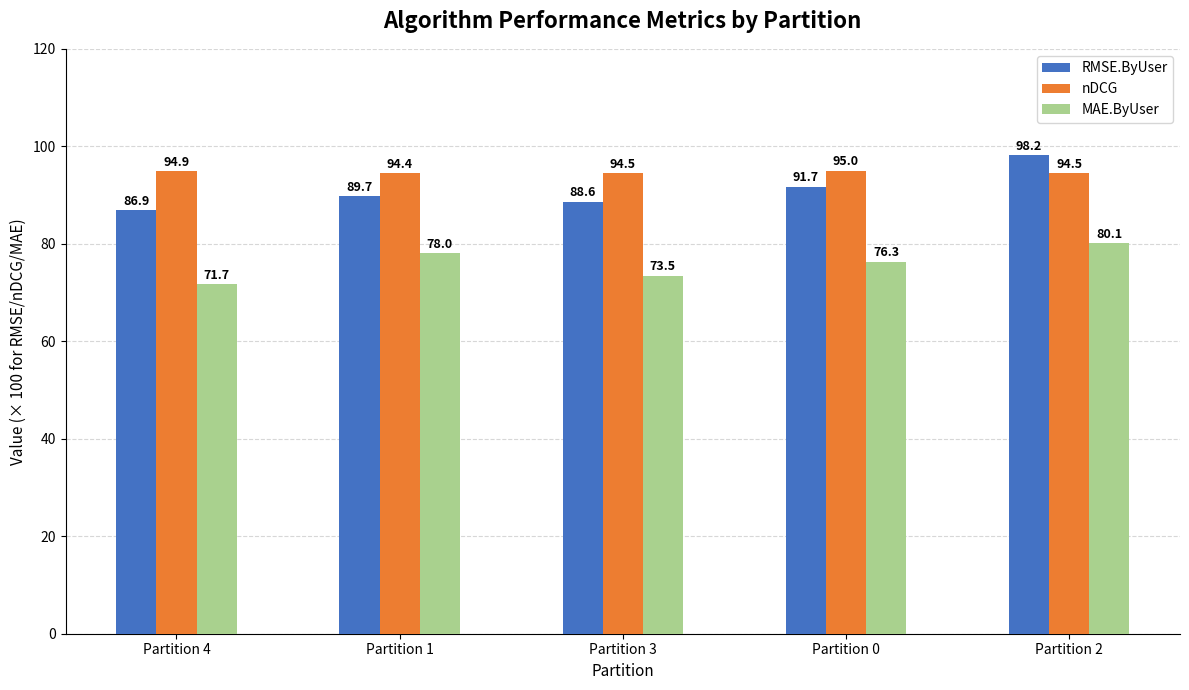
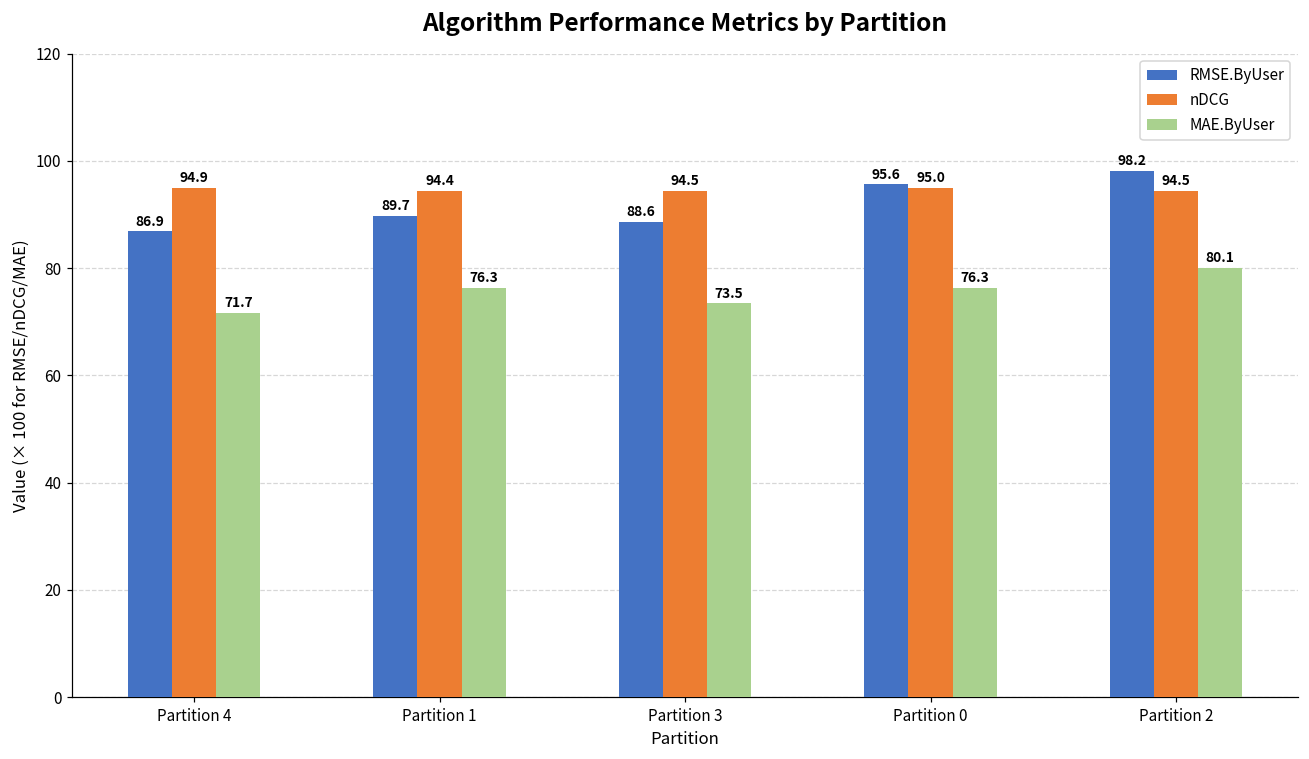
  {
    "RMSE.ByUser": {
      "Partition 4": 86.9,
      "Partition 1": 89.7,
      "Partition 3": 88.6,
-     "Partition 0": 91.7,
+     "Partition 0": 95.6,
      "Partition 2": 98.2
    },
    "nDCG": {
      "Partition 4": 94.9,
      "Partition 1": 94.4,
      "Partition 3": 94.5,
      "Partition 0": 95.0,
      "Partition 2": 94.5
    },
    "MAE.ByUser": {
      "Partition 4": 71.7,
-     "Partition 1": 78.0,
+     "Partition 1": 76.3,
      "Partition 3": 73.5,
      "Partition 0": 76.3,
      "Partition 2": 80.1
    }
  }
